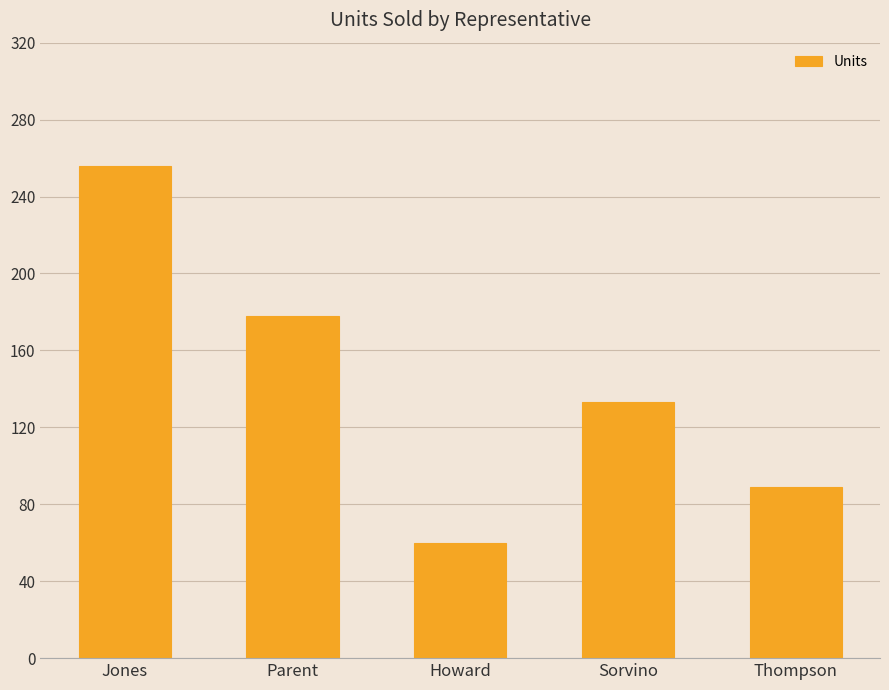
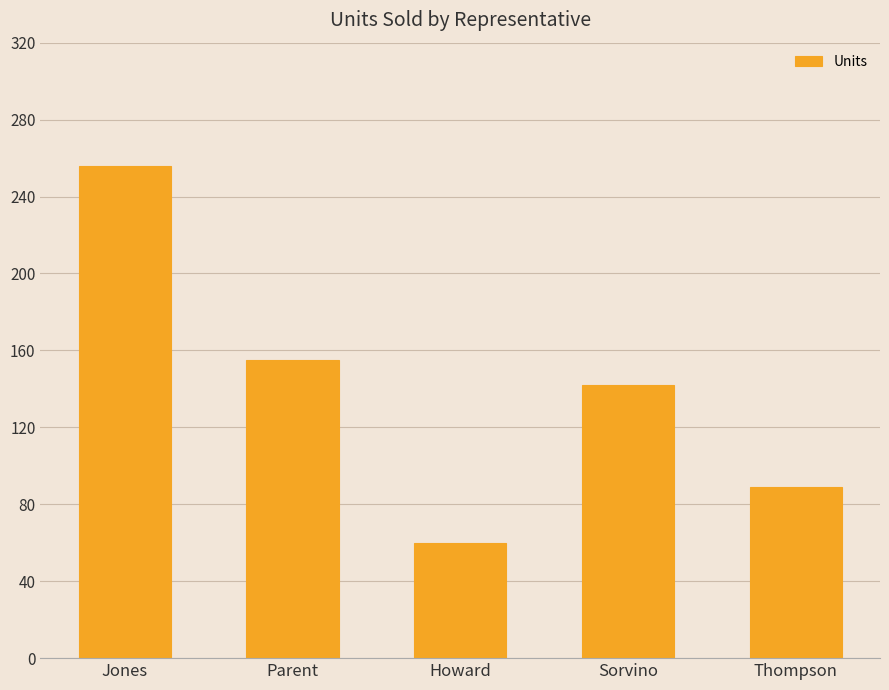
  {
    "Jones": 256,
-   "Parent": 178,
+   "Parent": 155,
    "Howard": 60,
-   "Sorvino": 133,
+   "Sorvino": 142,
    "Thompson": 89
  }
